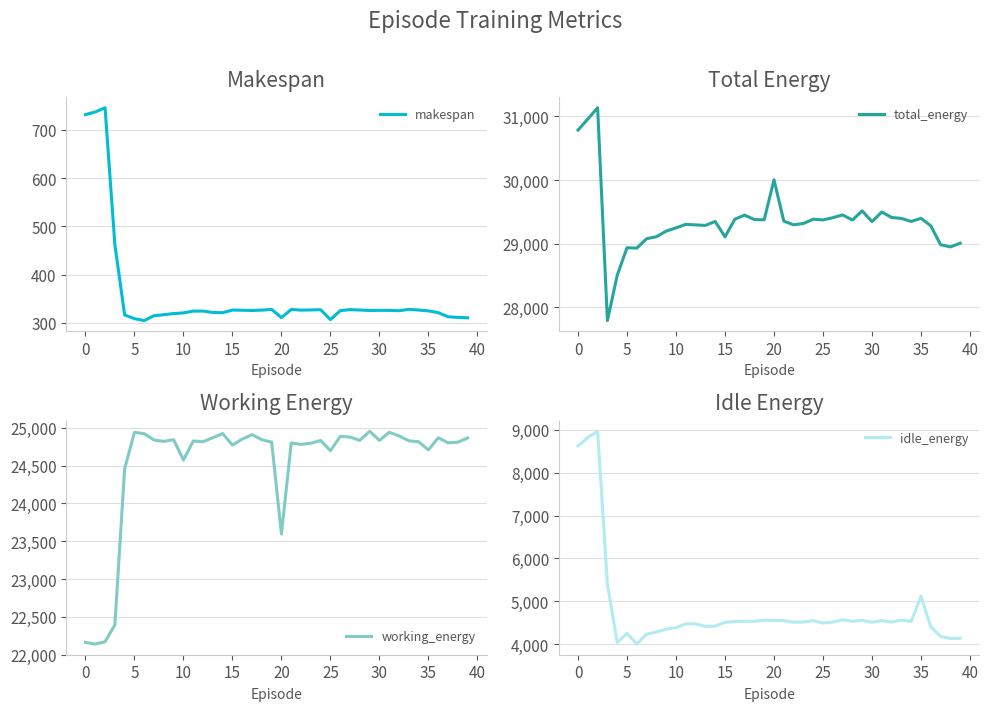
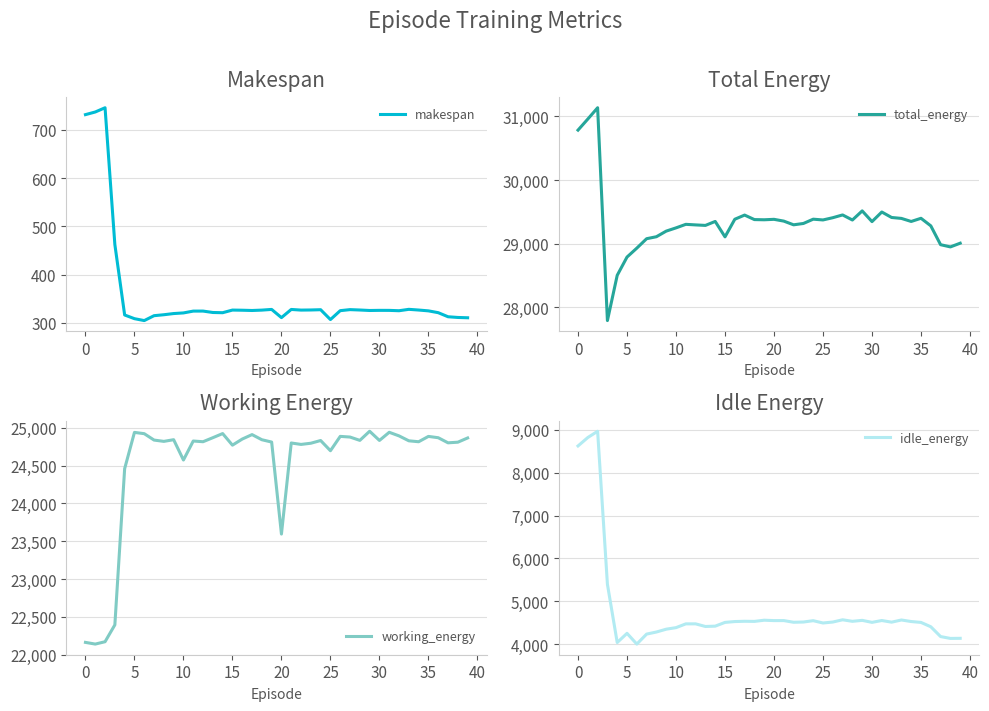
  {
    "Makespan": {
      "0": "730",
      "5": "310",
      "10": "320",
      "15": "330",
      "20": "310",
      "25": "310",
      "30": "330",
      "35": "320"
    },
    "Total Energy": {
      "0": "30,800",
-     "5": "28,900",
+     "5": "28,800",
      "10": "29,200",
      "15": "29,100",
-     "20": "30,000",
+     "20": "29,400",
      "25": "29,400",
      "30": "29,300",
      "35": "29,400"
    },
    "Working Energy": {
      "0": "22,200",
      "5": "24,900",
      "10": "24,600",
      "15": "24,800",
      "20": "23,600",
      "25": "24,700",
      "30": "24,800",
-     "35": "24,700"
+     "35": "24,900"
    },
    "Idle Energy": {
      "0": "8,600",
      "5": "4,300",
      "10": "4,400",
      "15": "4,500",
      "20": "4,600",
      "25": "4,500",
      "30": "4,500",
-     "35": "5,100"
+     "35": "4,500"
    }
  }
